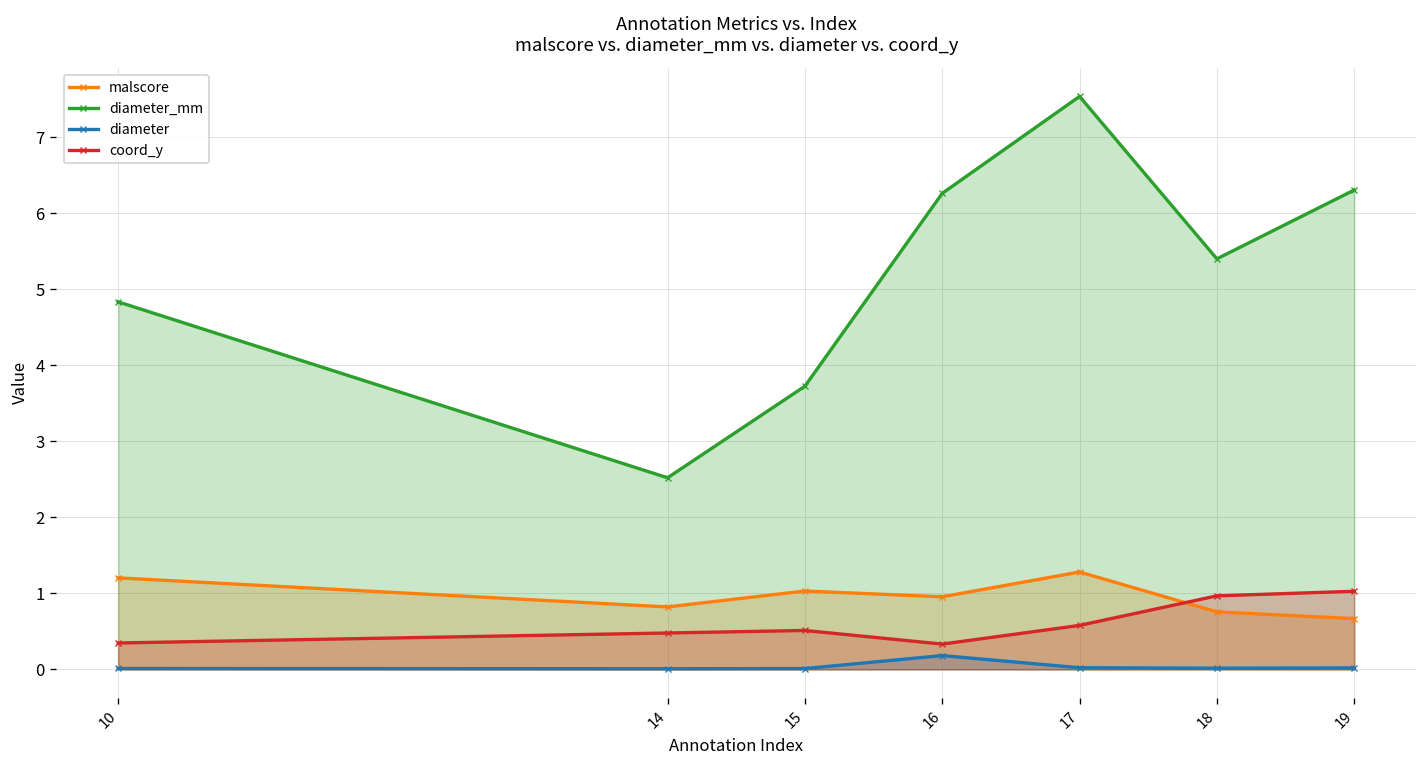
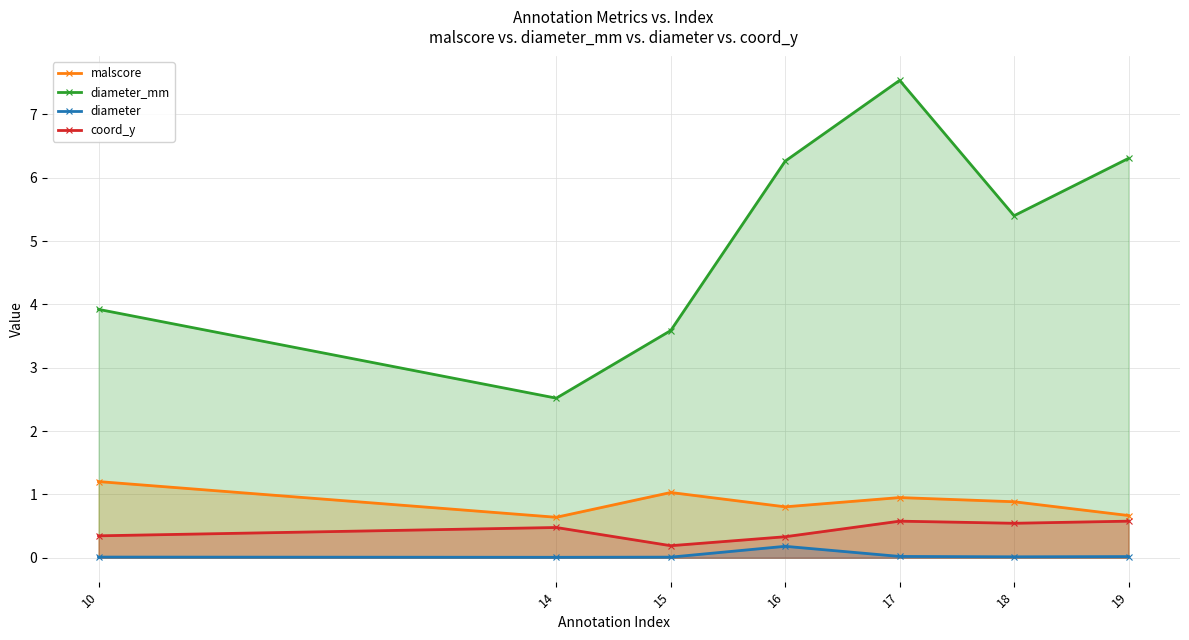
  {
    "malscore": {
      "10": 1.2,
-     "14": 0.8,
+     "14": 0.6,
      "15": 1.0,
-     "16": 1.0,
-     "17": 1.3,
-     "18": 0.8,
+     "16": 0.8,
+     "17": 1.0,
+     "18": 0.9,
      "19": 0.7
    },
    "diameter_mm": {
-     "10": 4.8,
+     "10": 3.9,
      "14": 2.5,
-     "15": 3.7,
+     "15": 3.6,
      "16": 6.3,
      "17": 7.5,
      "18": 5.4,
      "19": 6.3
    },
    "diameter": {
      "10": 0.0,
      "14": 0.0,
      "15": 0.0,
      "16": 0.2,
      "17": 0.0,
      "18": 0.0,
      "19": 0.0
    },
    "coord_y": {
      "10": 0.3,
      "14": 0.5,
-     "15": 0.5,
+     "15": 0.2,
      "16": 0.3,
      "17": 0.6,
-     "18": 1.0,
-     "19": 1.0
+     "18": 0.5,
+     "19": 0.6
    }
  }
